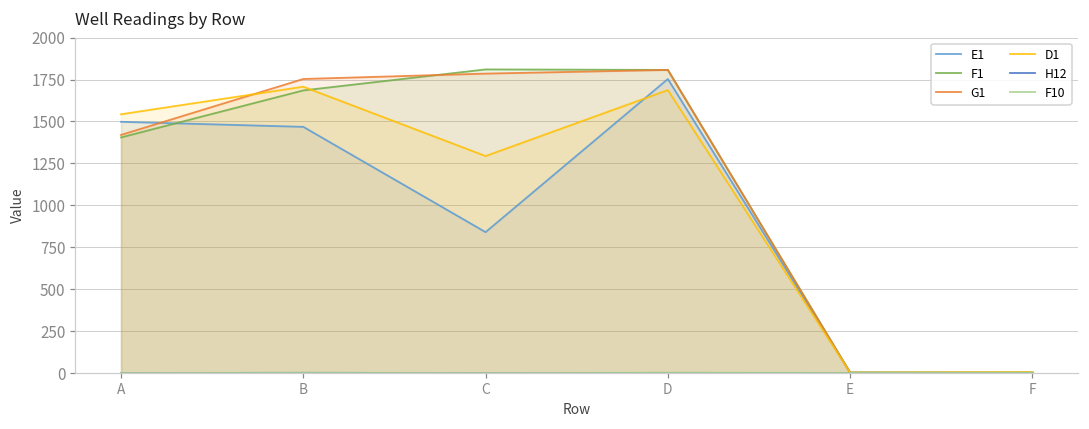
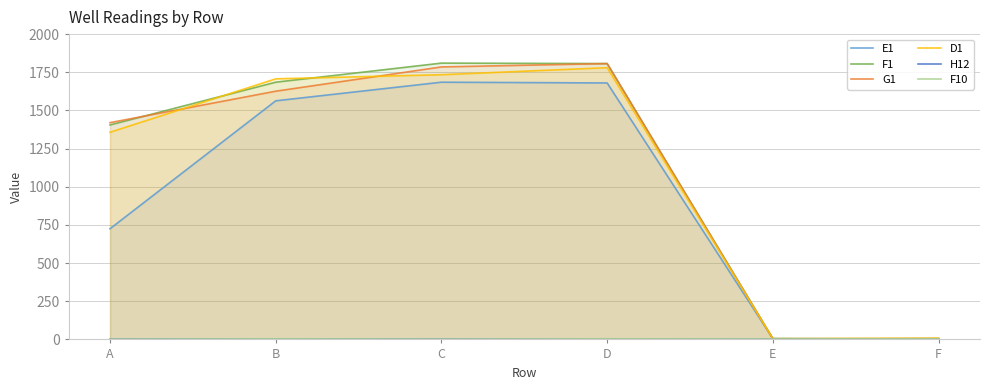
  {
    "E1": {
-     "A": 1500,
-     "B": 1470,
-     "C": 840,
-     "D": 1750
+     "A": 730,
+     "B": 1560,
+     "C": 1690,
+     "D": 1680
    },
    "F1": {
      "B": 1690,
      "C": 1810
    },
    "G1": {
-     "B": 1750,
+     "B": 1630,
      "C": 1790
    },
    "D1": {
-     "A": 1540,
+     "A": 1360,
      "B": 1710,
-     "C": 1290,
-     "D": 1690
+     "C": 1730,
+     "D": 1780
    },
    "F10": {
      "A": 0,
      "B": 0,
      "C": 0,
      "D": 0
    }
  }
